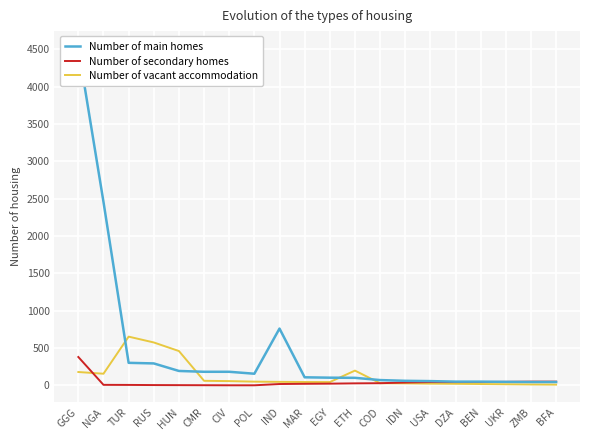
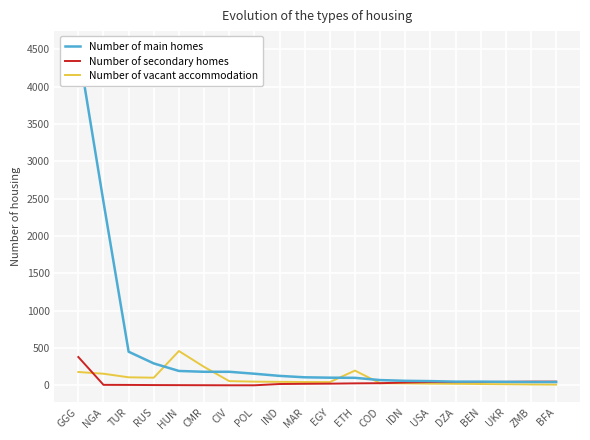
  {
    "Number of main homes": {
      "NGA": 2500,
-     "TUR": 300,
+     "TUR": 500,
      "RUS": 300,
      "HUN": 200,
      "CMR": 200,
      "CIV": 200,
      "POL": 200,
-     "IND": 800,
+     "IND": 100,
      "MAR": 100,
      "EGY": 100,
      "ETH": 100,
      "COD": 100
    },
    "Number of secondary homes": {
      "GGG": 400,
      "NGA": 0,
      "TUR": 0,
      "RUS": 0,
      "HUN": 0,
      "CMR": 0,
      "CIV": 0,
      "POL": 0,
      "ETH": 0
    },
    "Number of vacant accommodation": {
      "GGG": 200,
      "NGA": 200,
-     "TUR": 700,
-     "RUS": 600,
+     "TUR": 100,
+     "RUS": 100,
      "HUN": 500,
-     "CMR": 100,
+     "CMR": 200,
      "CIV": 100,
      "POL": 0,
      "ETH": 200,
      "BFA": 0
    }
  }
